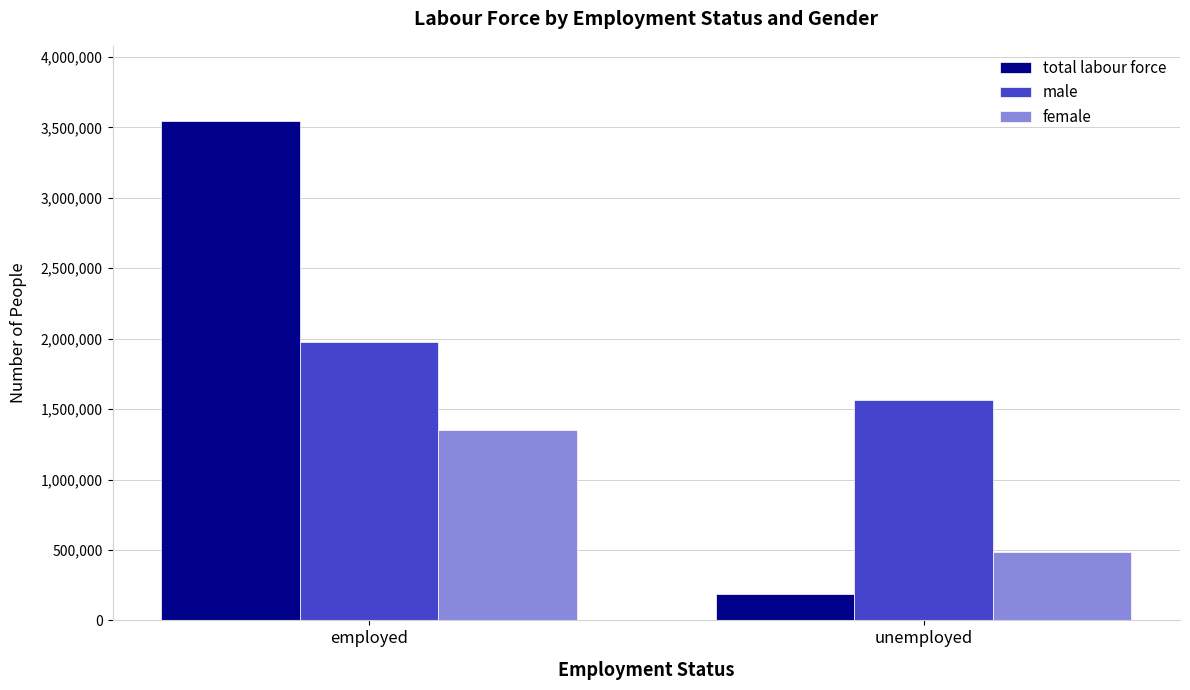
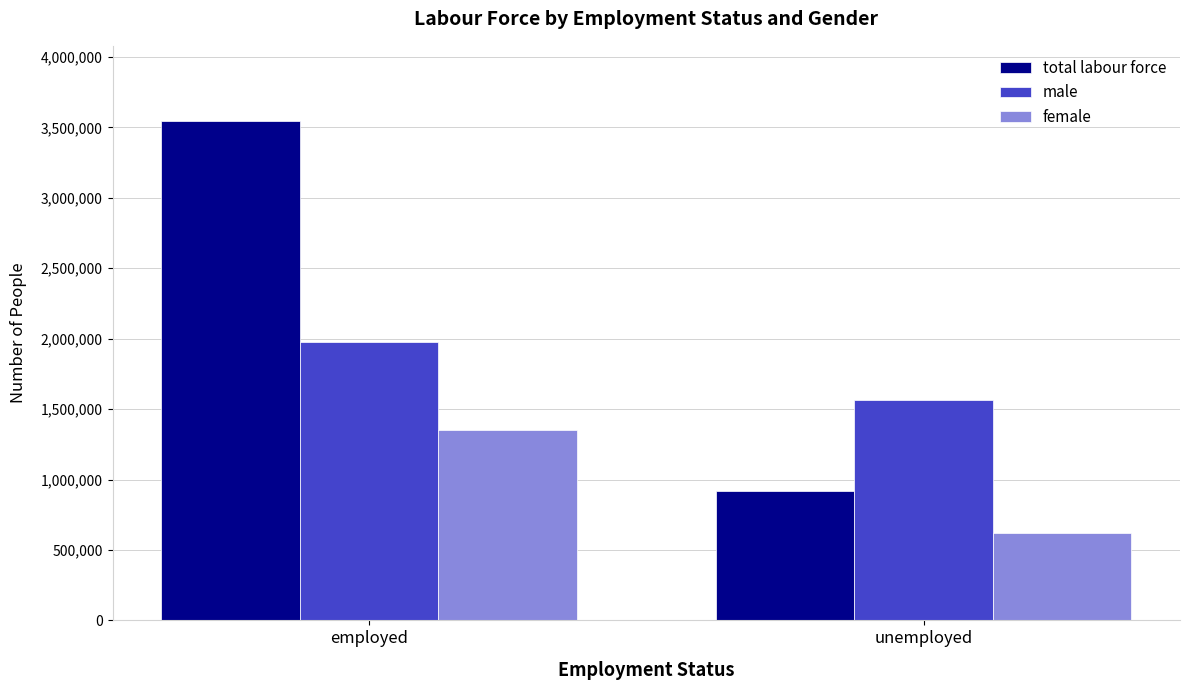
  {
    "total labour force": {
      "employed": "3,550,000",
-     "unemployed": "190,000"
+     "unemployed": "920,000"
    },
    "male": {
      "employed": "1,980,000",
      "unemployed": "1,570,000"
    },
    "female": {
      "employed": "1,350,000",
-     "unemployed": "490,000"
+     "unemployed": "620,000"
    }
  }
